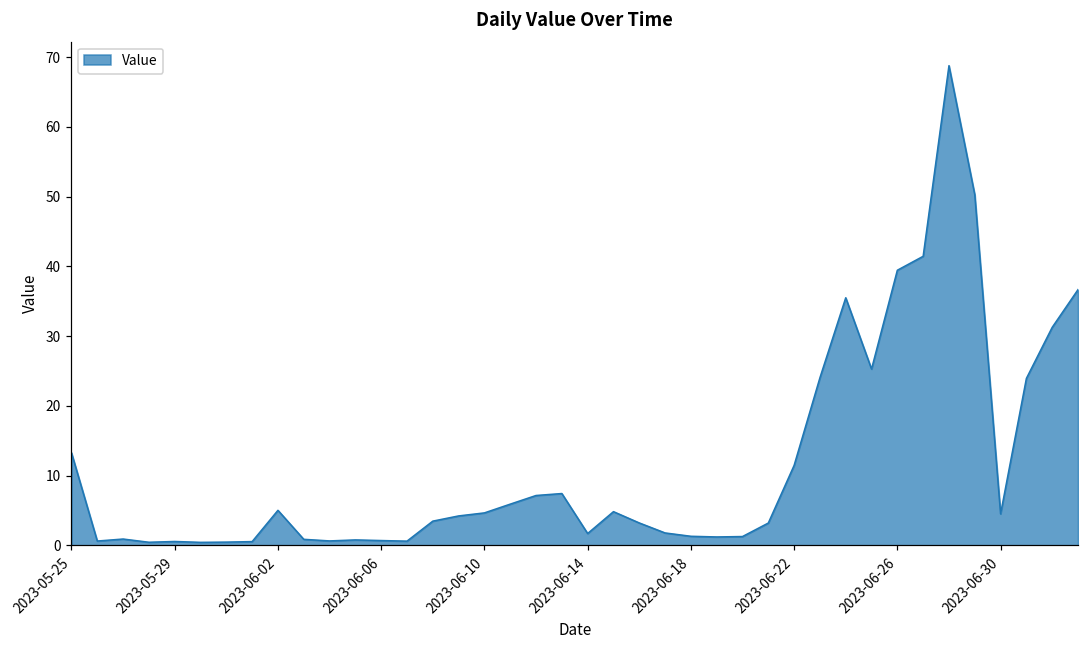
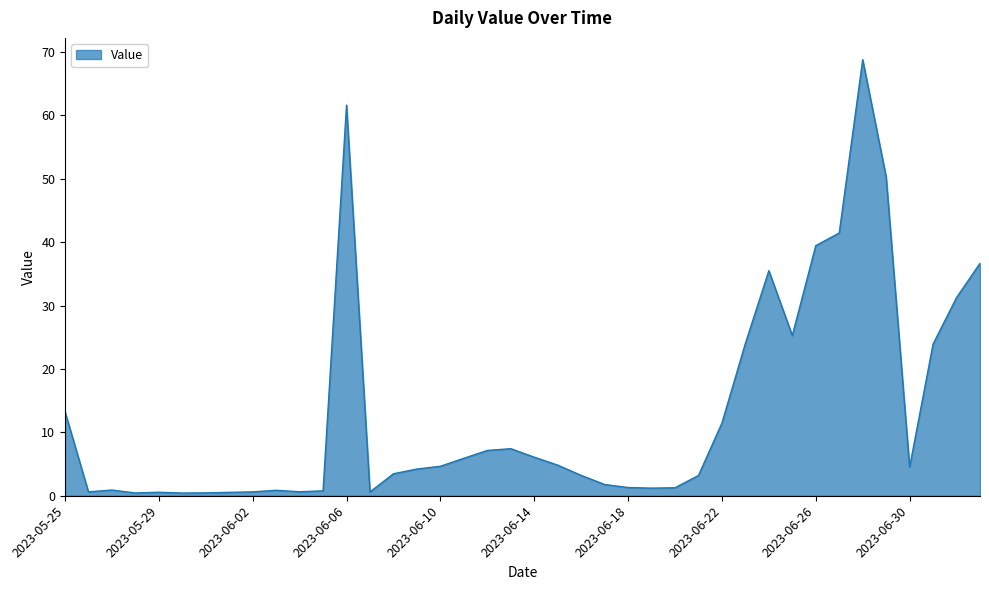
  {
    "2023-05-25": 13,
    "2023-05-29": 1,
-   "2023-06-02": 5,
-   "2023-06-06": 1,
+   "2023-06-02": 1,
+   "2023-06-06": 62,
    "2023-06-10": 5,
-   "2023-06-14": 2,
+   "2023-06-14": 6,
    "2023-06-18": 1,
    "2023-06-22": 11,
    "2023-06-26": 39,
    "2023-06-30": 5
  }
